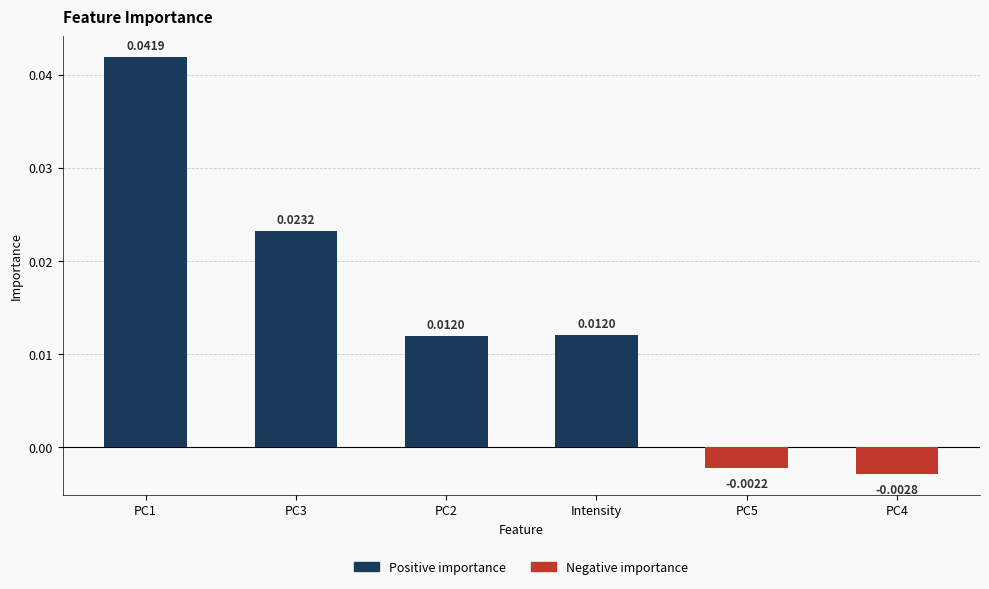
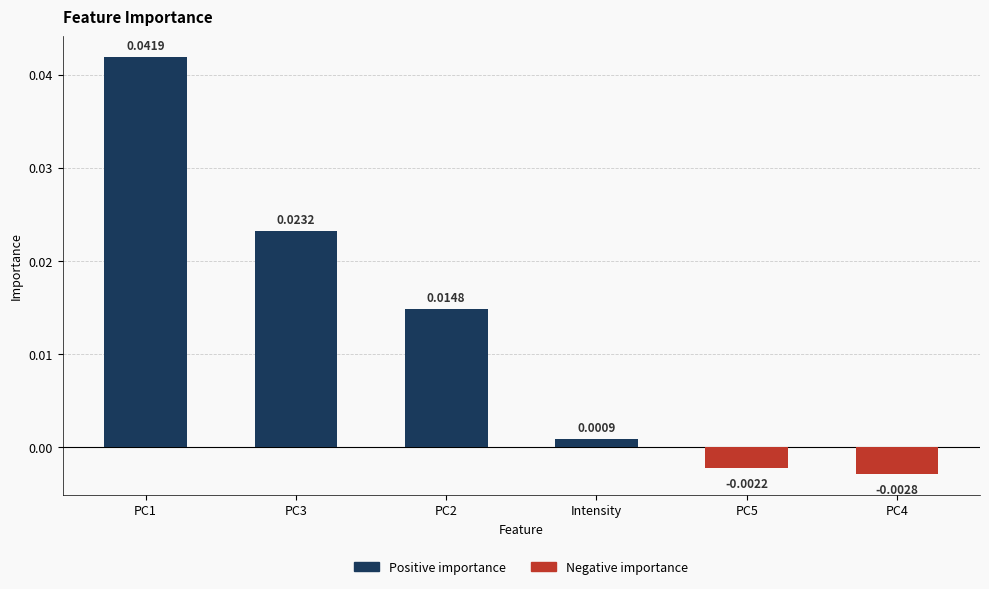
  {
    "PC1": 0.0419,
    "PC3": 0.0232,
-   "PC2": 0.0120,
-   "Intensity": 0.0120,
+   "PC2": 0.0148,
+   "Intensity": 0.0009,
    "PC5": -0.0022,
    "PC4": -0.0028
  }
